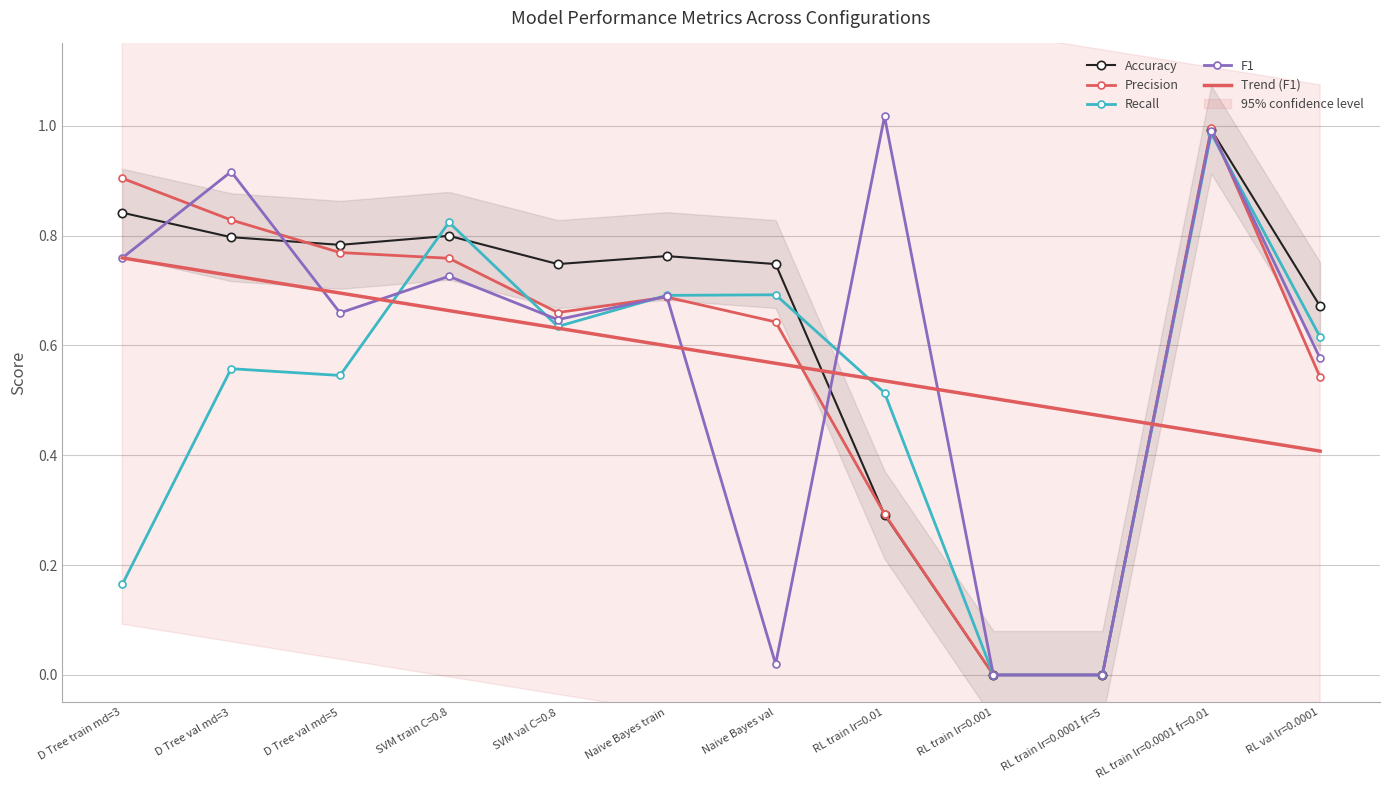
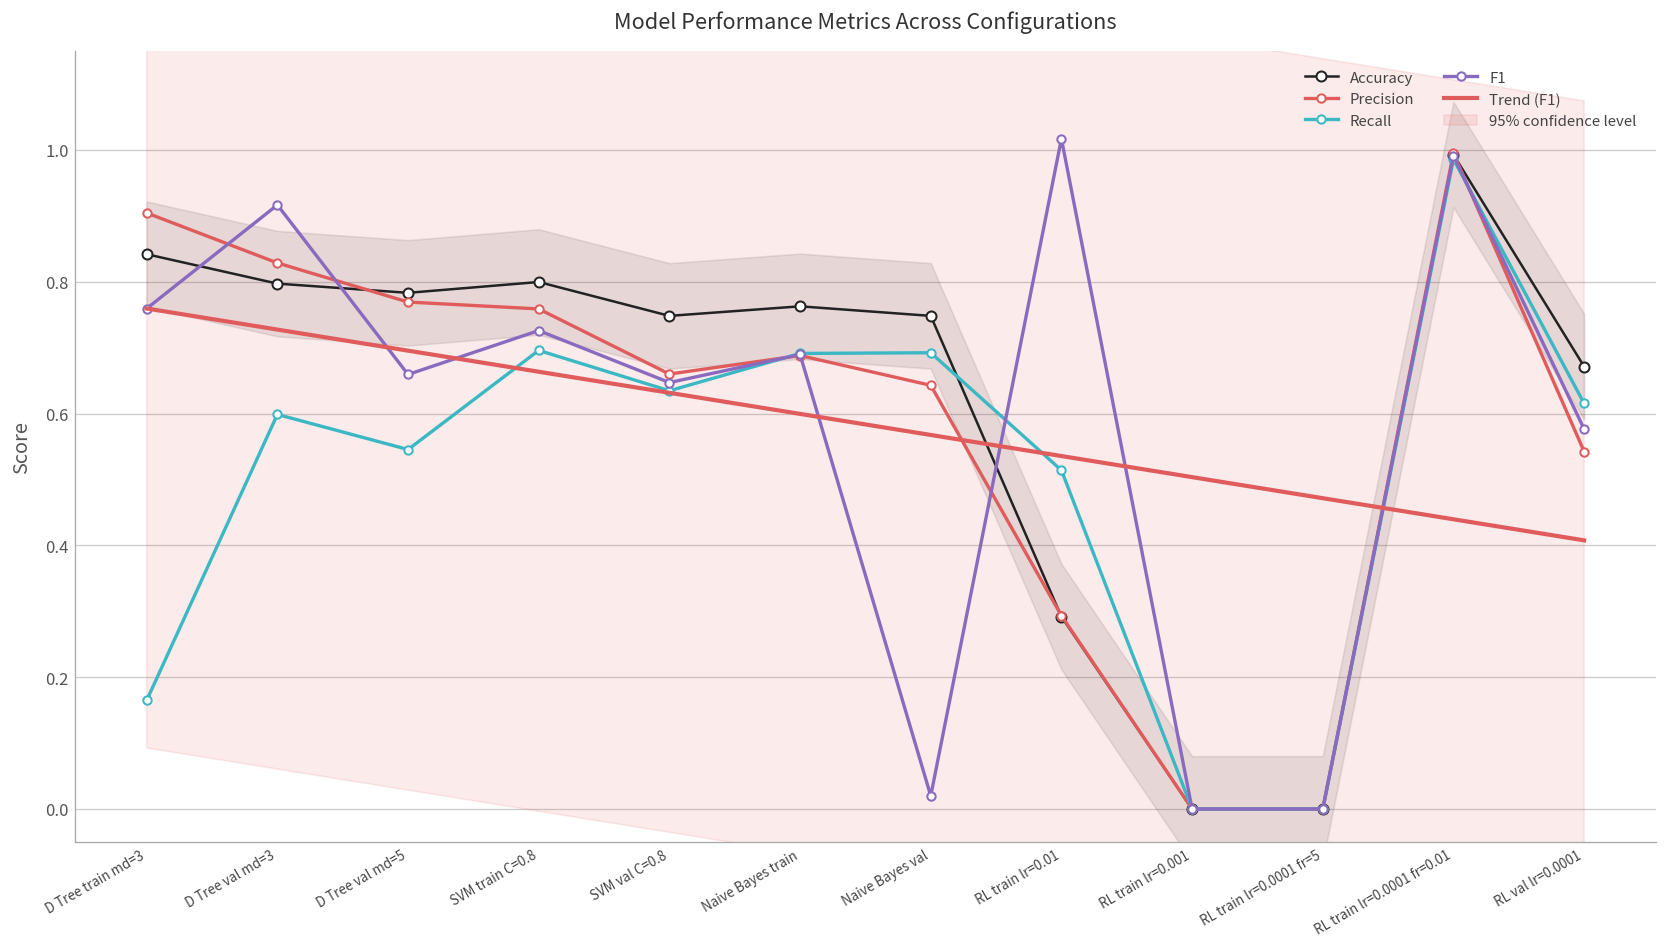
  {
    "Recall": {
      "D Tree train md=3": 0.16,
-     "D Tree val md=3": 0.56,
+     "D Tree val md=3": 0.60,
      "D Tree val md=5": 0.55,
-     "SVM train C=0.8": 0.82,
+     "SVM train C=0.8": 0.70,
      "Naive Bayes val": 0.69,
      "RL train lr=0.01": 0.51,
      "RL val lr=0.0001": 0.62
    },
    "F1": {
      "D Tree val md=3": 0.92,
      "D Tree val md=5": 0.66,
      "SVM train C=0.8": 0.73,
      "SVM val C=0.8": 0.65,
      "Naive Bayes val": 0.02,
      "RL train lr=0.01": 1.02,
      "RL val lr=0.0001": 0.58
    }
  }
